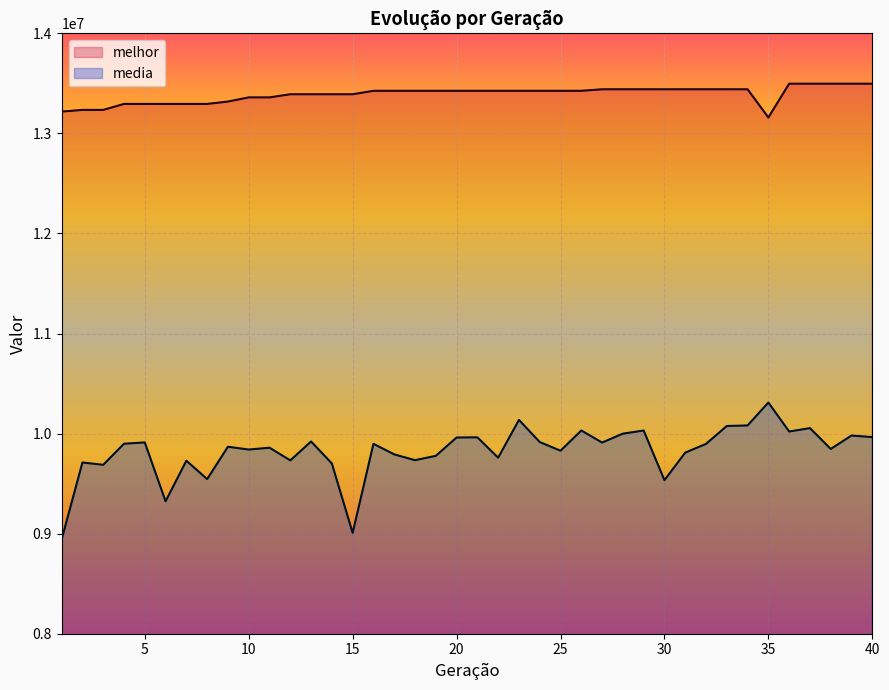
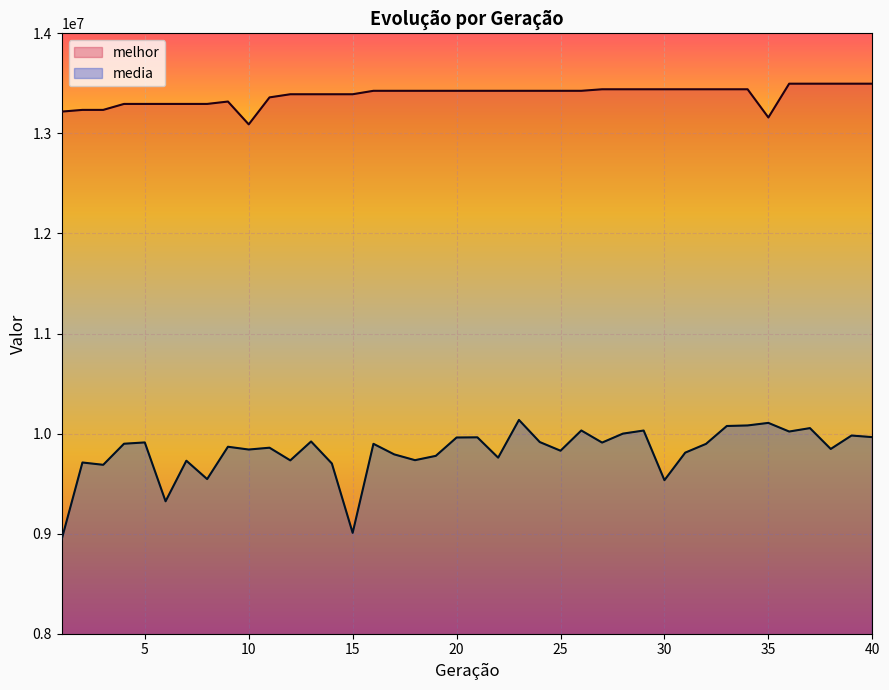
  {
    "melhor": {
      "5": 13290000,
-     "10": 13360000,
+     "10": 13090000,
      "15": 13390000,
      "20": 13430000,
      "25": 13430000,
      "30": 13440000,
      "35": 13160000,
      "40": 13500000
    },
    "media": {
      "5": 9910000,
      "10": 9840000,
      "15": 9010000,
      "20": 9960000,
      "25": 9830000,
      "30": 9530000,
-     "35": 10310000,
+     "35": 10110000,
      "40": 9960000
    }
  }
